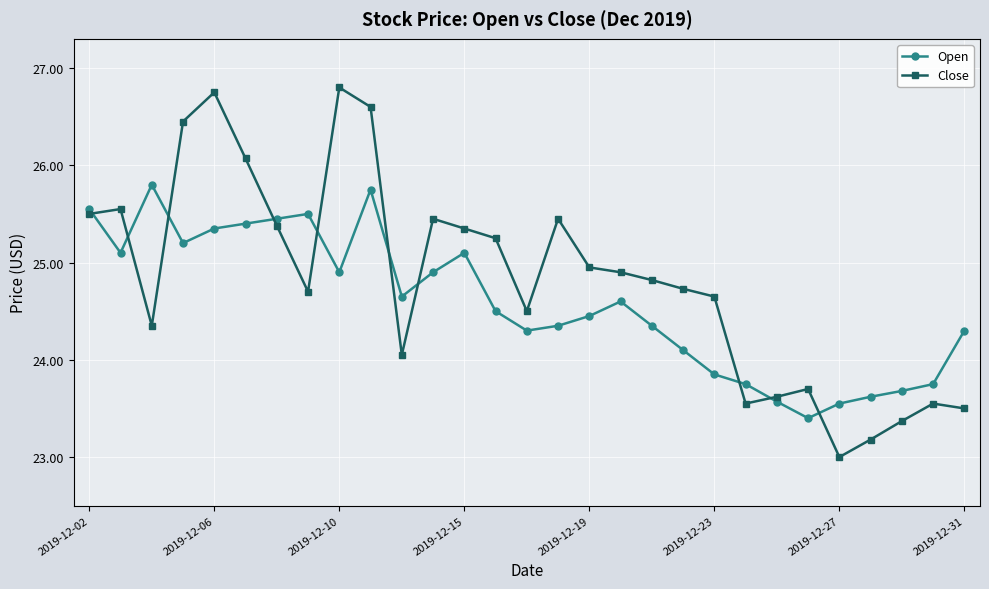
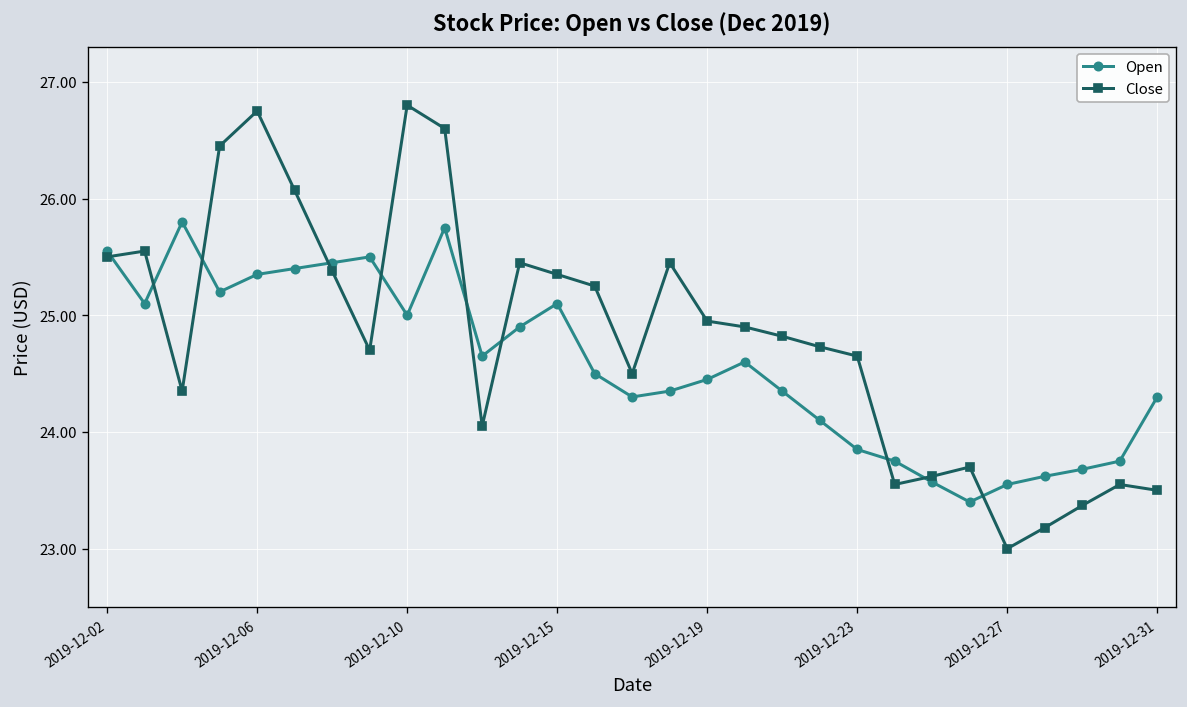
  {
    "Open": {
      "2019-12-02": 25.6,
      "2019-12-06": 25.4,
-     "2019-12-10": 24.9,
+     "2019-12-10": 25.0,
      "2019-12-15": 25.1,
      "2019-12-19": 24.5,
      "2019-12-23": 23.9,
      "2019-12-27": 23.6,
      "2019-12-31": 24.3
    },
    "Close": {
      "2019-12-02": 25.5,
      "2019-12-06": 26.8,
      "2019-12-10": 26.8,
      "2019-12-15": 25.4,
      "2019-12-19": 25.0,
      "2019-12-23": 24.7,
      "2019-12-27": 23.0,
      "2019-12-31": 23.5
    }
  }
